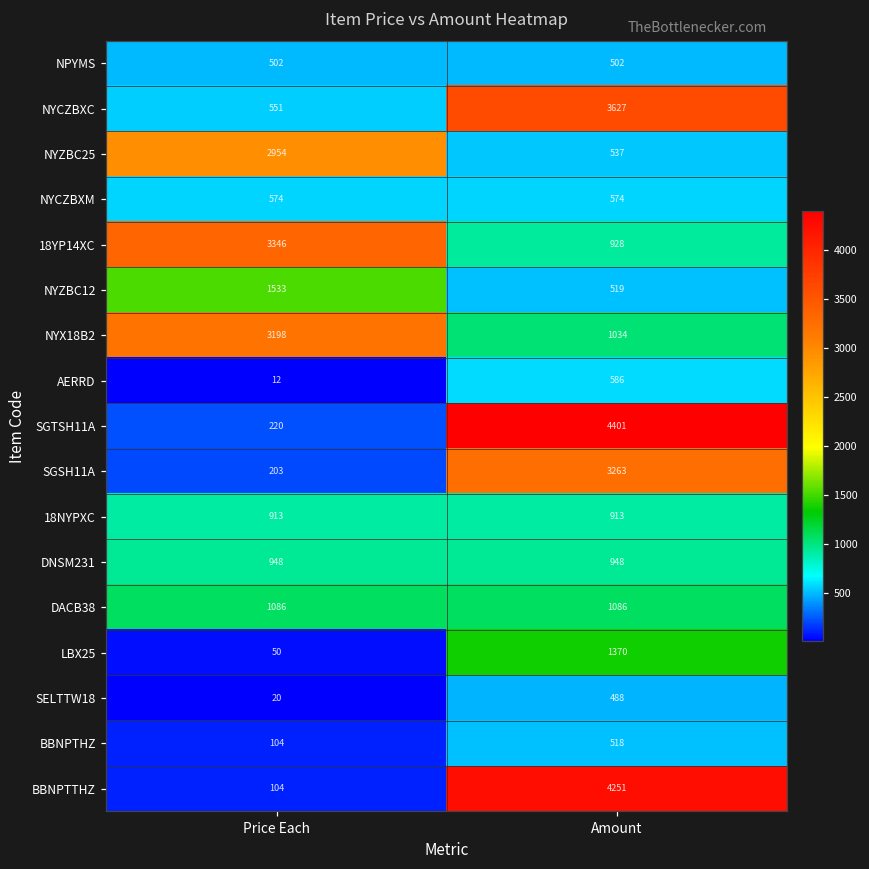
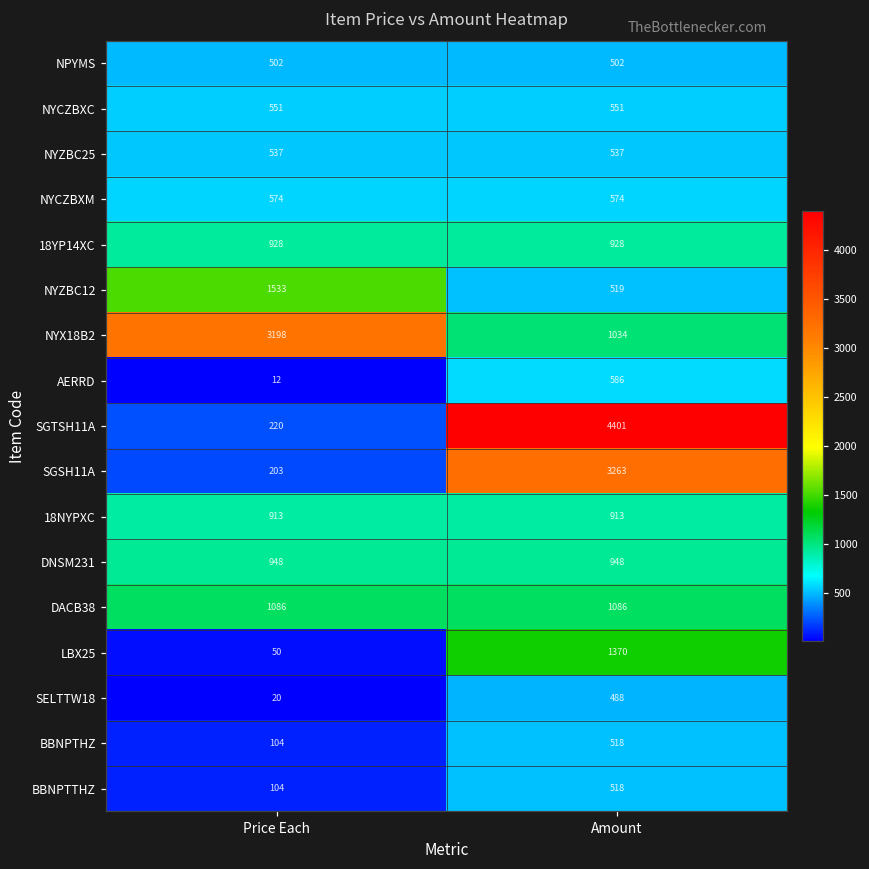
  {
    "NPYMS": {
      "Price Each": 502,
      "Amount": 502
    },
    "NYCZBXC": {
      "Price Each": 551,
-     "Amount": 3627
+     "Amount": 551
    },
    "NYZBC25": {
-     "Price Each": 2954,
+     "Price Each": 537,
      "Amount": 537
    },
    "NYCZBXM": {
      "Price Each": 574,
      "Amount": 574
    },
    "18YP14XC": {
-     "Price Each": 3346,
+     "Price Each": 928,
      "Amount": 928
    },
    "NYZBC12": {
      "Price Each": 1533,
      "Amount": 519
    },
    "NYX18B2": {
      "Price Each": 3198,
      "Amount": 1034
    },
    "AERRD": {
      "Price Each": 12,
      "Amount": 586
    },
    "SGTSH11A": {
      "Price Each": 220,
      "Amount": 4401
    },
    "SGSH11A": {
      "Price Each": 203,
      "Amount": 3263
    },
    "18NYPXC": {
      "Price Each": 913,
      "Amount": 913
    },
    "DNSM231": {
      "Price Each": 948,
      "Amount": 948
    },
    "DACB38": {
      "Price Each": 1086,
      "Amount": 1086
    },
    "LBX25": {
      "Price Each": 50,
      "Amount": 1370
    },
    "SELTTW18": {
      "Price Each": 20,
      "Amount": 488
    },
    "BBNPTHZ": {
      "Price Each": 104,
      "Amount": 518
    },
    "BBNPTTHZ": {
      "Price Each": 104,
-     "Amount": 4251
+     "Amount": 518
    }
  }
